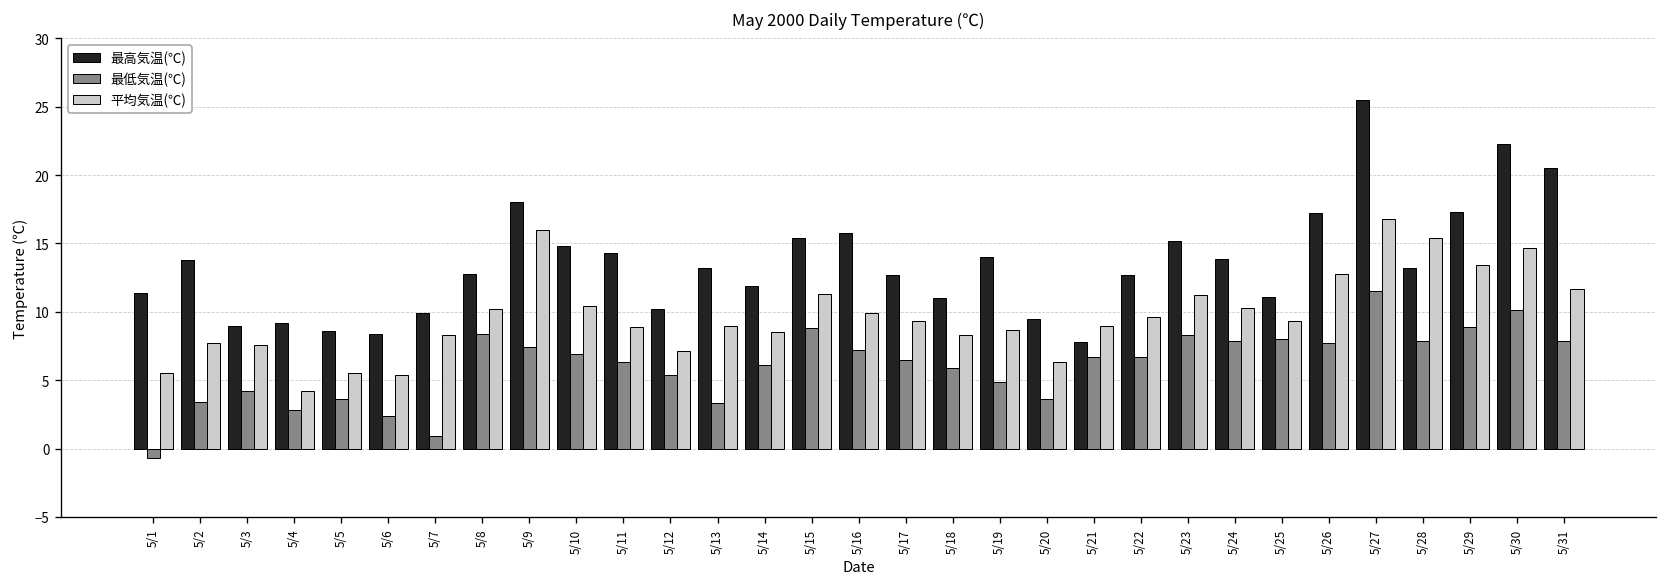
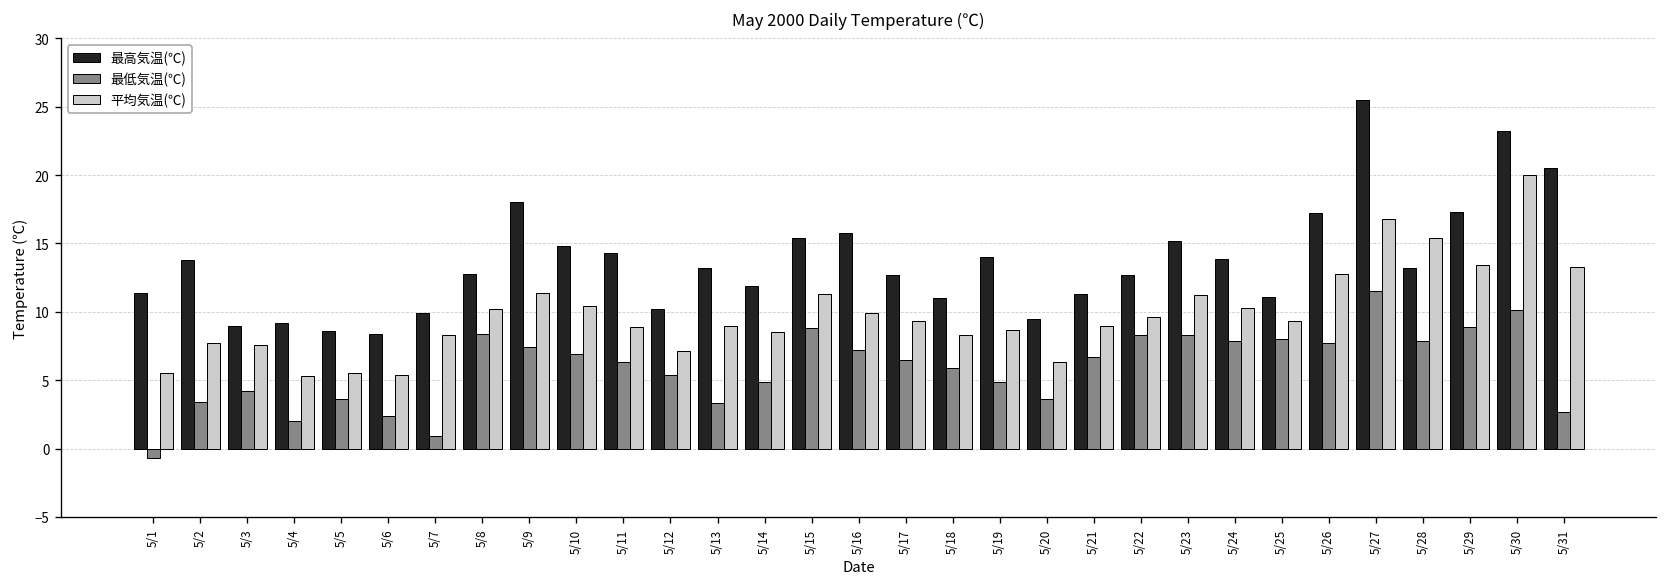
  {
    "最高気温(℃)": {
      "5/1": 11.4,
      "5/2": 13.8,
      "5/3": 9.0,
      "5/4": 9.2,
      "5/5": 8.6,
      "5/6": 8.4,
      "5/7": 9.9,
      "5/8": 12.8,
      "5/9": 18.0,
      "5/10": 14.8,
      "5/11": 14.3,
      "5/12": 10.2,
      "5/13": 13.2,
      "5/14": 11.9,
      "5/15": 15.4,
      "5/16": 15.8,
      "5/17": 12.7,
      "5/18": 11.0,
      "5/19": 14.0,
      "5/20": 9.5,
-     "5/21": 7.8,
+     "5/21": 11.3,
      "5/22": 12.7,
      "5/23": 15.2,
      "5/24": 13.9,
      "5/25": 11.1,
      "5/26": 17.2,
      "5/27": 25.5,
      "5/28": 13.2,
      "5/29": 17.3,
-     "5/30": 22.3,
+     "5/30": 23.2,
      "5/31": 20.5
    },
    "最低気温(℃)": {
      "5/1": -0.7,
      "5/2": 3.4,
      "5/3": 4.2,
-     "5/4": 2.8,
+     "5/4": 2.0,
      "5/5": 3.6,
      "5/6": 2.4,
      "5/7": 0.9,
      "5/8": 8.4,
      "5/9": 7.4,
      "5/10": 6.9,
      "5/11": 6.3,
      "5/12": 5.4,
      "5/13": 3.3,
-     "5/14": 6.1,
+     "5/14": 4.9,
      "5/15": 8.8,
      "5/16": 7.2,
      "5/17": 6.5,
      "5/18": 5.9,
      "5/19": 4.9,
      "5/20": 3.6,
      "5/21": 6.7,
-     "5/22": 6.7,
+     "5/22": 8.3,
      "5/23": 8.3,
      "5/24": 7.9,
      "5/25": 8.0,
      "5/26": 7.7,
      "5/27": 11.5,
      "5/28": 7.9,
      "5/29": 8.9,
      "5/30": 10.1,
-     "5/31": 7.9
+     "5/31": 2.7
    },
    "平均気温(℃)": {
      "5/1": 5.5,
      "5/2": 7.7,
      "5/3": 7.6,
-     "5/4": 4.2,
+     "5/4": 5.3,
      "5/5": 5.5,
      "5/6": 5.4,
      "5/7": 8.3,
      "5/8": 10.2,
-     "5/9": 16.0,
+     "5/9": 11.4,
      "5/10": 10.4,
      "5/11": 8.9,
      "5/12": 7.1,
      "5/13": 9.0,
      "5/14": 8.5,
      "5/15": 11.3,
      "5/16": 9.9,
      "5/17": 9.3,
      "5/18": 8.3,
      "5/19": 8.7,
      "5/20": 6.3,
      "5/21": 9.0,
      "5/22": 9.6,
      "5/23": 11.2,
      "5/24": 10.3,
      "5/25": 9.3,
      "5/26": 12.8,
      "5/27": 16.8,
      "5/28": 15.4,
      "5/29": 13.4,
-     "5/30": 14.7,
-     "5/31": 11.7
+     "5/30": 20.0,
+     "5/31": 13.3
    }
  }
